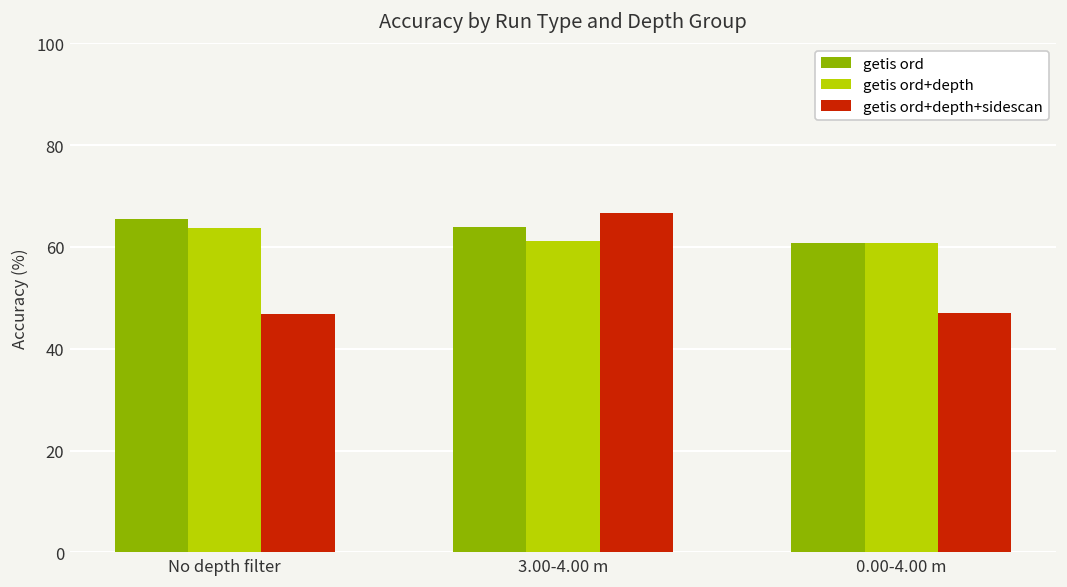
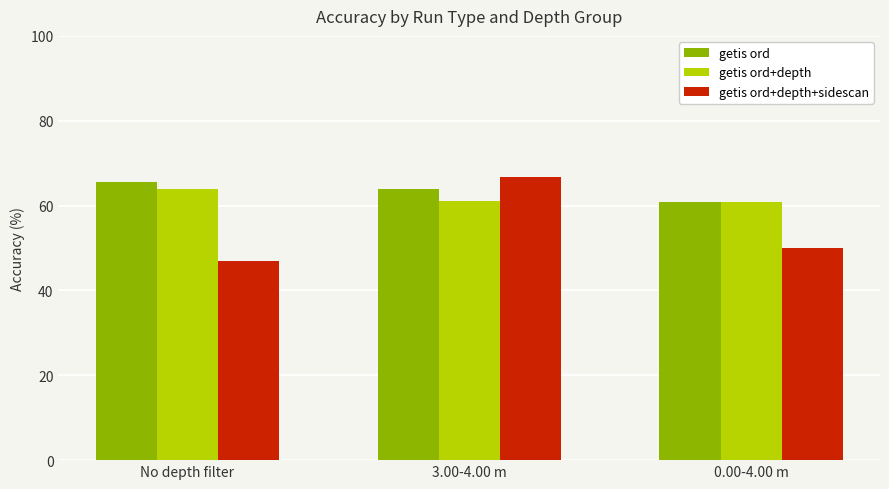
  {
    "getis ord+depth+sidescan": {
      "No depth filter": 47,
      "3.00-4.00 m": 67,
-     "0.00-4.00 m": 47
+     "0.00-4.00 m": 50
    }
  }
